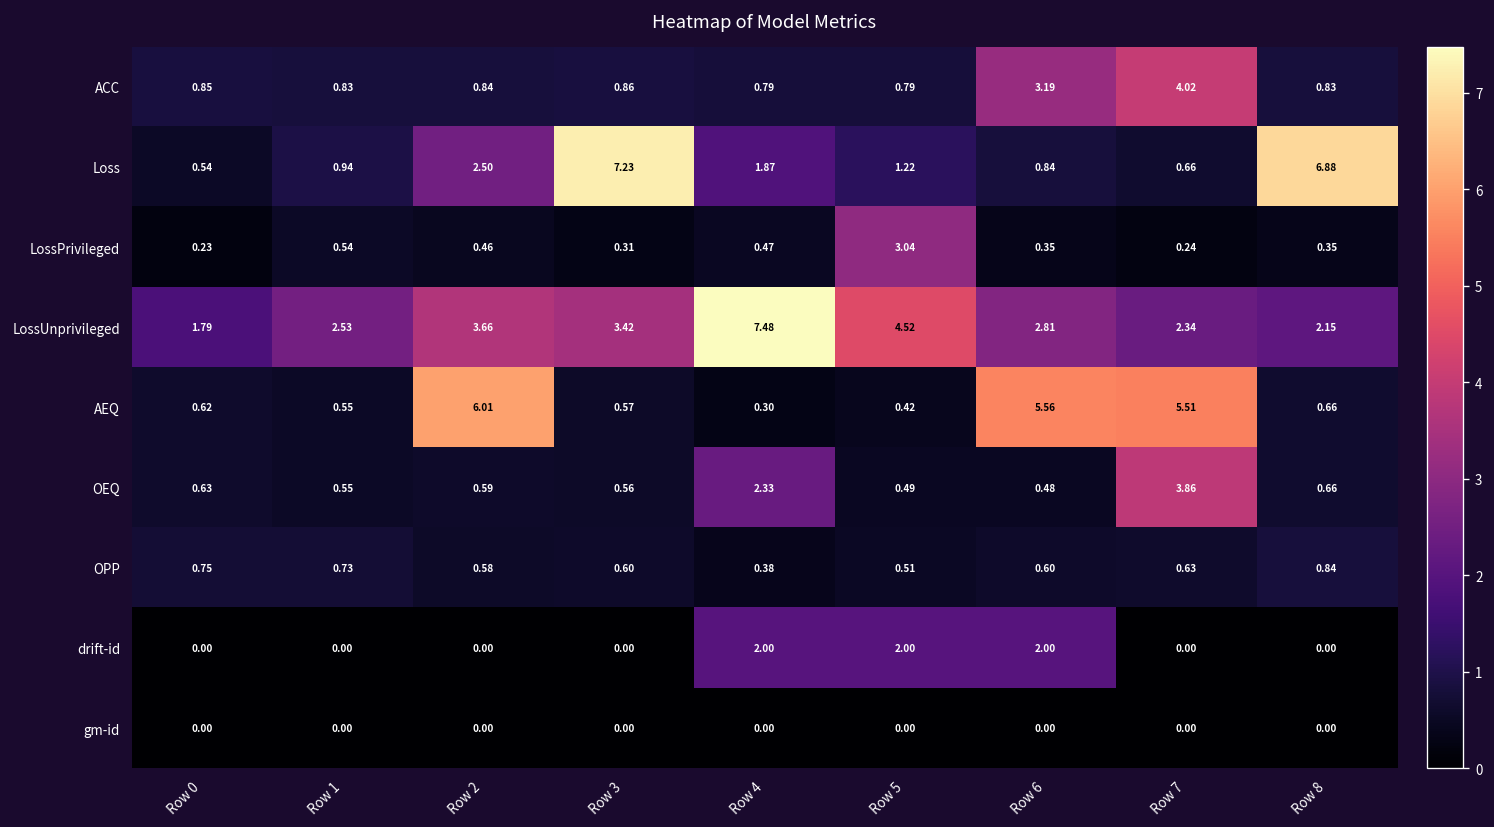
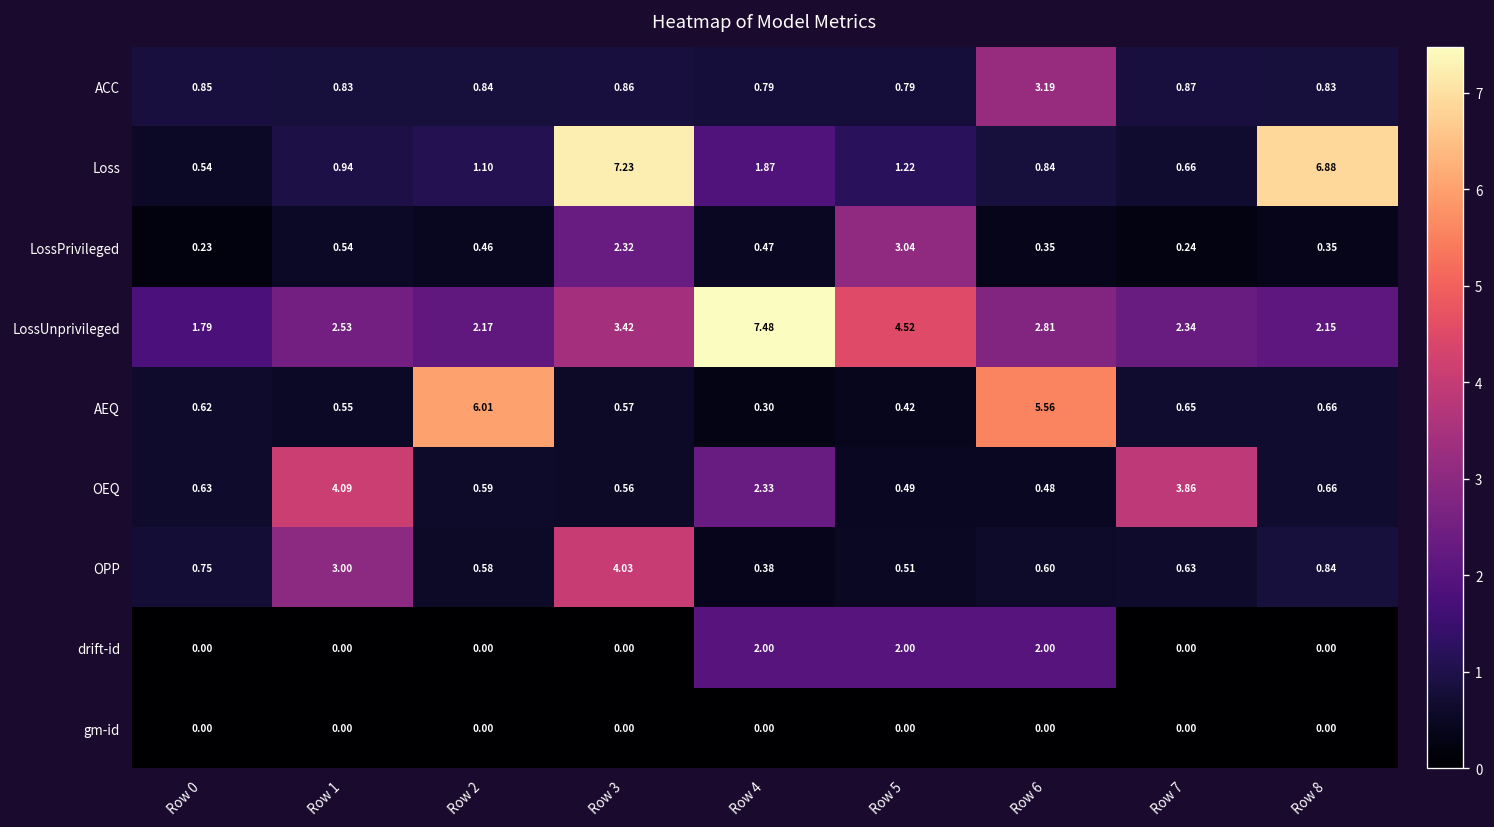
  {
    "ACC": {
      "Row 0": 0.85,
      "Row 1": 0.83,
      "Row 2": 0.84,
      "Row 3": 0.86,
      "Row 4": 0.79,
      "Row 5": 0.79,
      "Row 6": 3.19,
-     "Row 7": 4.02,
+     "Row 7": 0.87,
      "Row 8": 0.83
    },
    "Loss": {
      "Row 0": 0.54,
      "Row 1": 0.94,
-     "Row 2": 2.50,
+     "Row 2": 1.10,
      "Row 3": 7.23,
      "Row 4": 1.87,
      "Row 5": 1.22,
      "Row 6": 0.84,
      "Row 7": 0.66,
      "Row 8": 6.88
    },
    "LossPrivileged": {
      "Row 0": 0.23,
      "Row 1": 0.54,
      "Row 2": 0.46,
-     "Row 3": 0.31,
+     "Row 3": 2.32,
      "Row 4": 0.47,
      "Row 5": 3.04,
      "Row 6": 0.35,
      "Row 7": 0.24,
      "Row 8": 0.35
    },
    "LossUnprivileged": {
      "Row 0": 1.79,
      "Row 1": 2.53,
-     "Row 2": 3.66,
+     "Row 2": 2.17,
      "Row 3": 3.42,
      "Row 4": 7.48,
      "Row 5": 4.52,
      "Row 6": 2.81,
      "Row 7": 2.34,
      "Row 8": 2.15
    },
    "AEQ": {
      "Row 0": 0.62,
      "Row 1": 0.55,
      "Row 2": 6.01,
      "Row 3": 0.57,
      "Row 4": 0.30,
      "Row 5": 0.42,
      "Row 6": 5.56,
-     "Row 7": 5.51,
+     "Row 7": 0.65,
      "Row 8": 0.66
    },
    "OEQ": {
      "Row 0": 0.63,
-     "Row 1": 0.55,
+     "Row 1": 4.09,
      "Row 2": 0.59,
      "Row 3": 0.56,
      "Row 4": 2.33,
      "Row 5": 0.49,
      "Row 6": 0.48,
      "Row 7": 3.86,
      "Row 8": 0.66
    },
    "OPP": {
      "Row 0": 0.75,
-     "Row 1": 0.73,
+     "Row 1": 3.00,
      "Row 2": 0.58,
-     "Row 3": 0.60,
+     "Row 3": 4.03,
      "Row 4": 0.38,
      "Row 5": 0.51,
      "Row 6": 0.60,
      "Row 7": 0.63,
      "Row 8": 0.84
    },
    "drift-id": {
      "Row 0": 0.00,
      "Row 1": 0.00,
      "Row 2": 0.00,
      "Row 3": 0.00,
      "Row 4": 2.00,
      "Row 5": 2.00,
      "Row 6": 2.00,
      "Row 7": 0.00,
      "Row 8": 0.00
    },
    "gm-id": {
      "Row 0": 0.00,
      "Row 1": 0.00,
      "Row 2": 0.00,
      "Row 3": 0.00,
      "Row 4": 0.00,
      "Row 5": 0.00,
      "Row 6": 0.00,
      "Row 7": 0.00,
      "Row 8": 0.00
    }
  }
